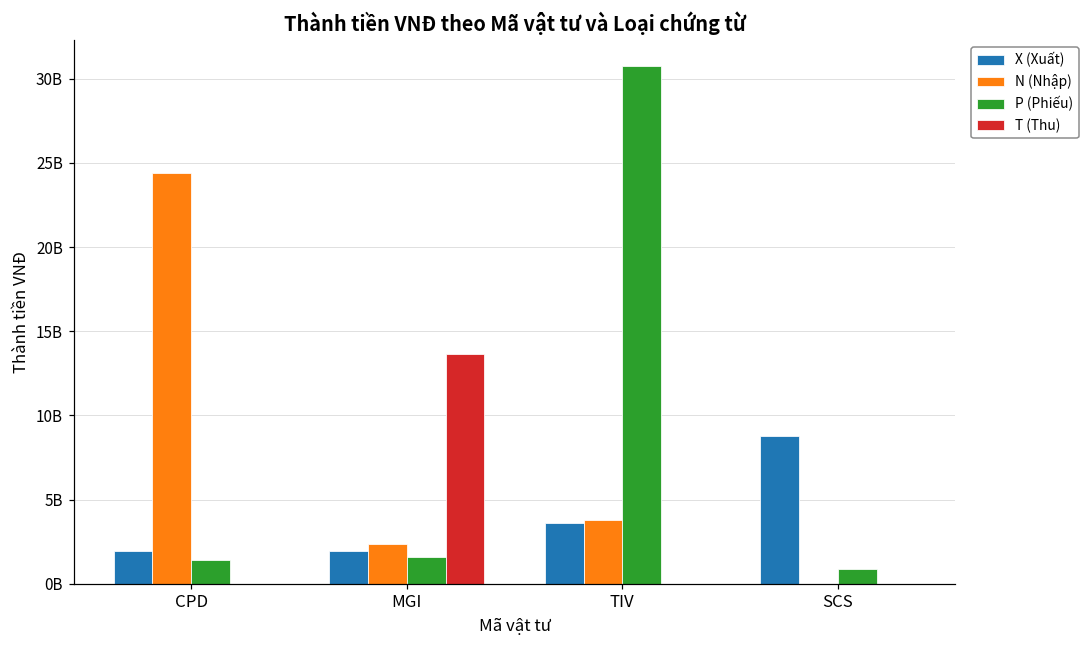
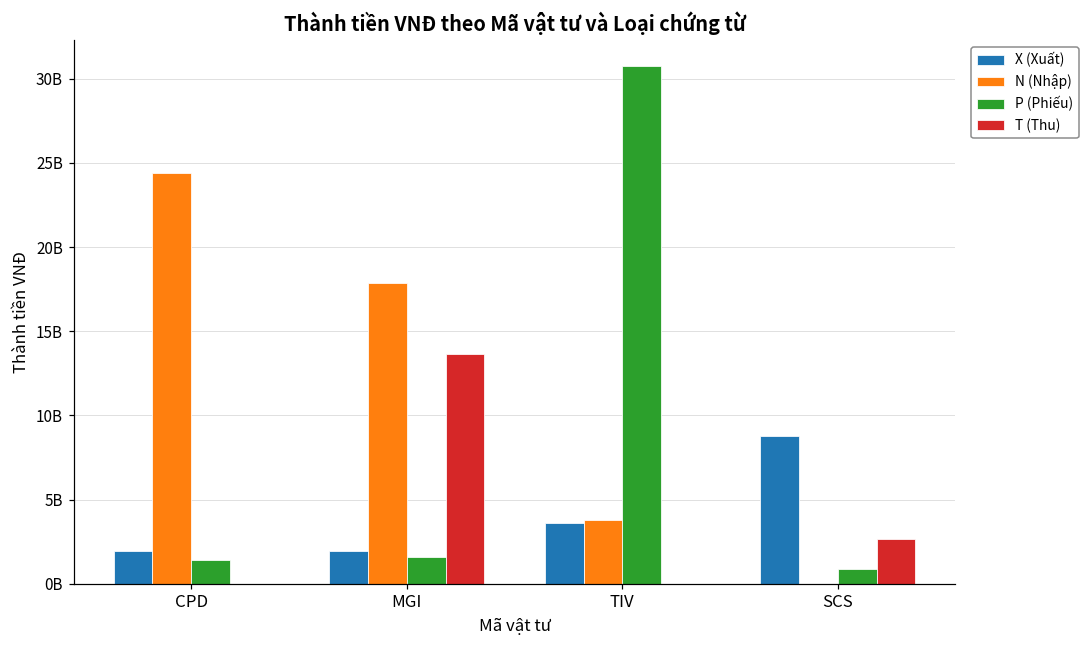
  {
    "X (Xuất)": {
      "CPD": 2000000000,
      "MGI": 2000000000,
      "TIV": 3600000000,
      "SCS": 8800000000
    },
    "N (Nhập)": {
      "CPD": 24400000000,
-     "MGI": 2300000000,
+     "MGI": 17900000000,
      "TIV": 3800000000,
      "SCS": 0
    },
    "P (Phiếu)": {
      "CPD": 1400000000,
      "MGI": 1600000000,
      "TIV": 30800000000,
      "SCS": 900000000
    },
    "T (Thu)": {
      "CPD": 0,
      "MGI": 13700000000,
      "TIV": 0,
-     "SCS": 0
+     "SCS": 2600000000
    }
  }
